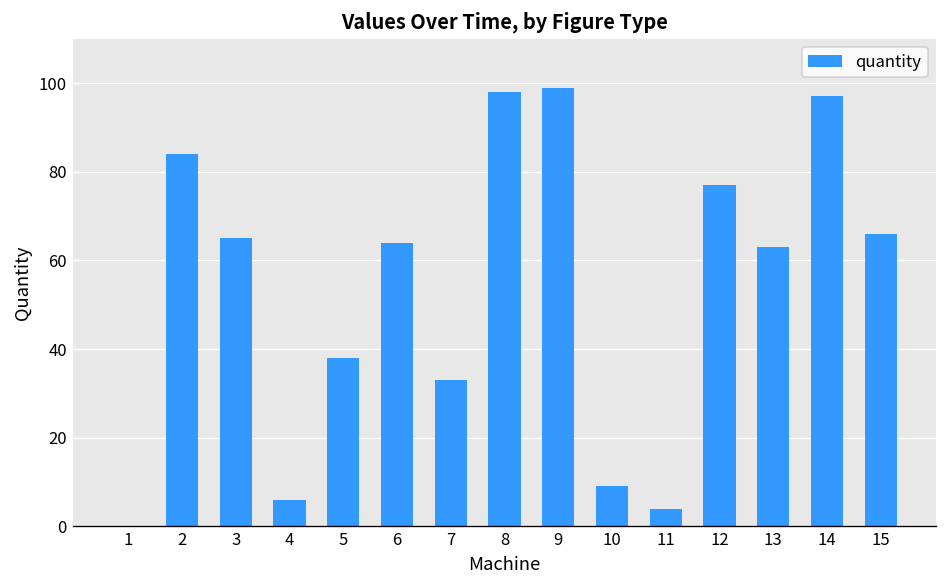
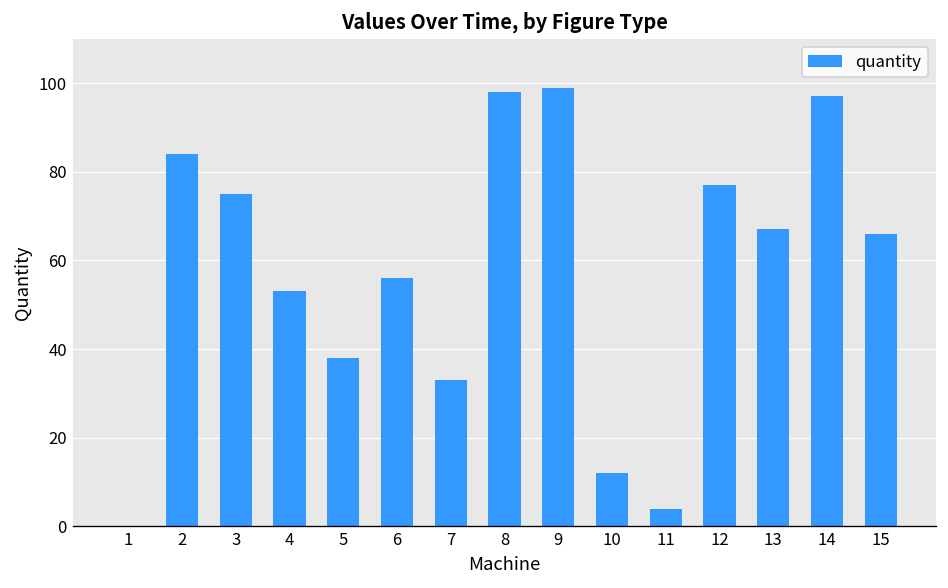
  {
    "1": 0,
    "2": 84,
-   "3": 65,
-   "4": 6,
+   "3": 75,
+   "4": 53,
    "5": 38,
-   "6": 64,
+   "6": 56,
    "7": 33,
    "8": 98,
    "9": 99,
-   "10": 9,
+   "10": 12,
    "11": 4,
    "12": 77,
-   "13": 63,
+   "13": 67,
    "14": 97,
    "15": 66
  }
